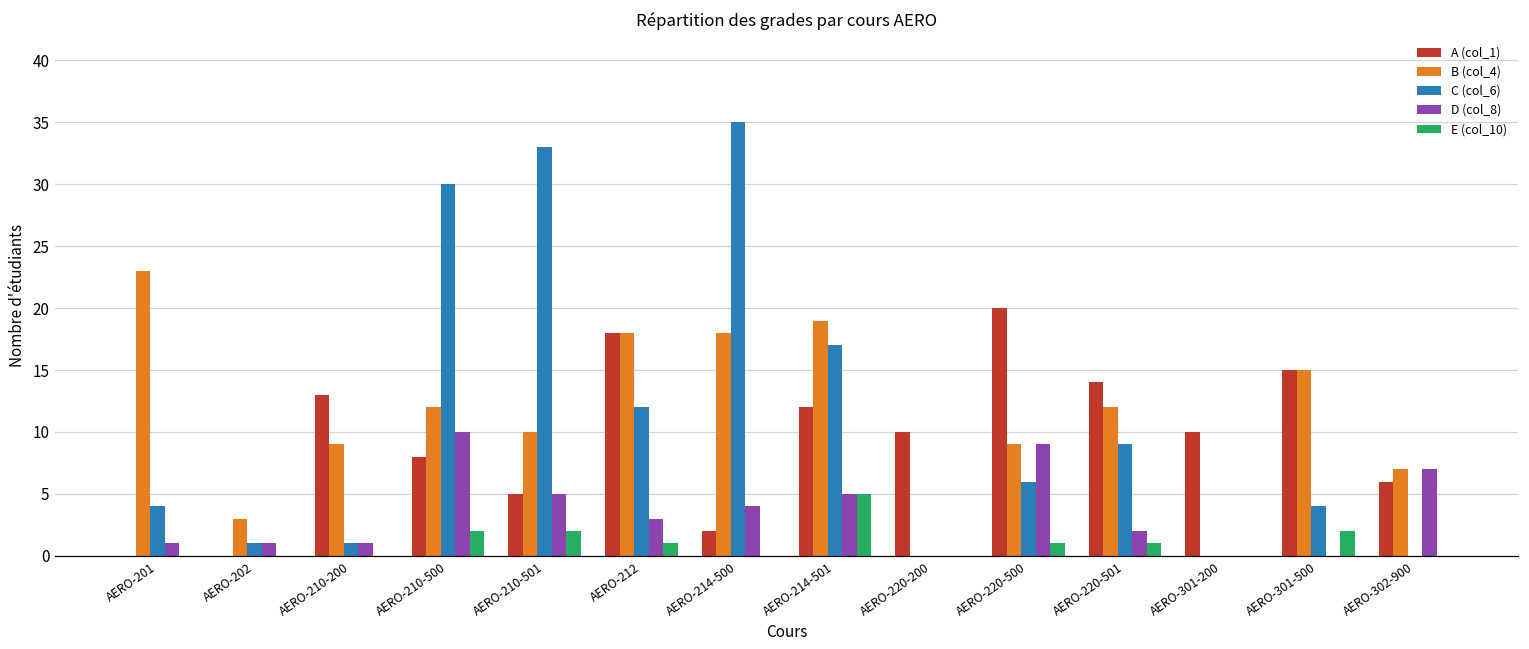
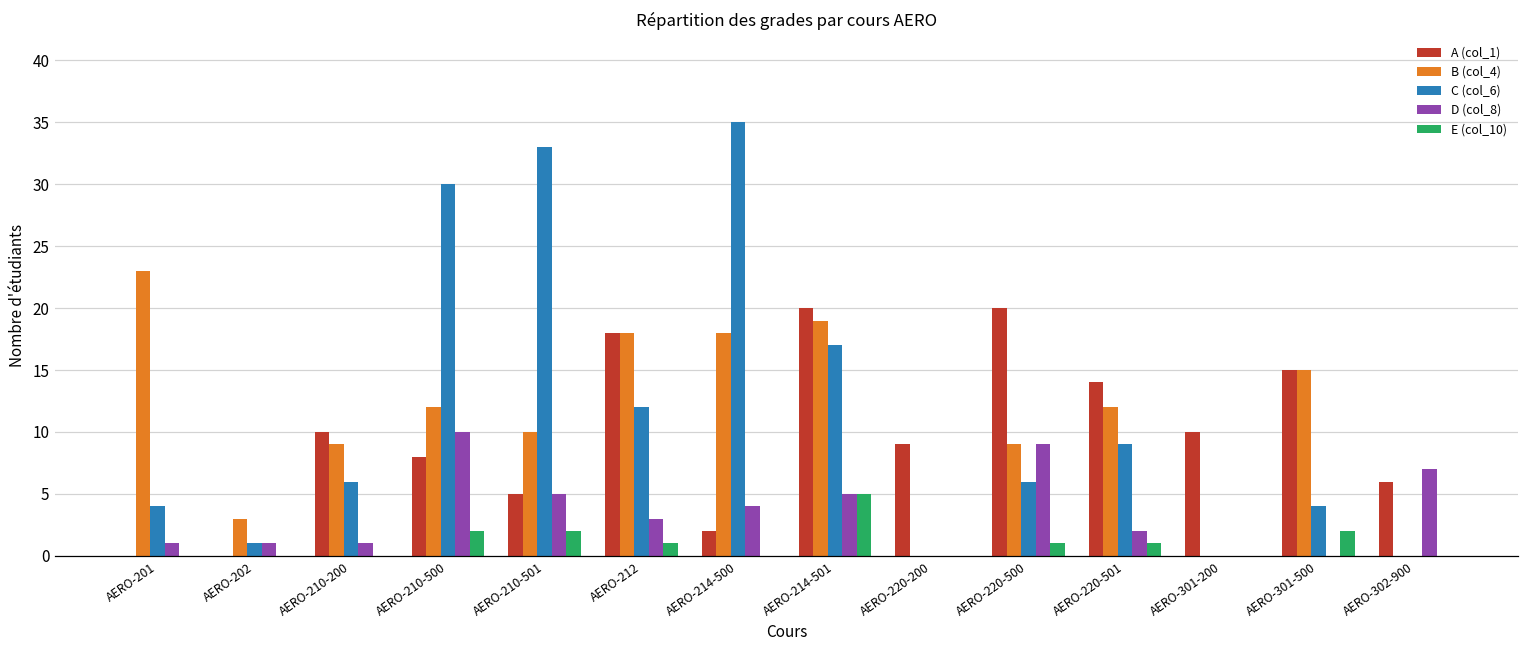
  {
    "A (col_1)": {
      "AERO-201": 0,
      "AERO-202": 0,
-     "AERO-210-200": 13,
+     "AERO-210-200": 10,
      "AERO-210-500": 8,
      "AERO-210-501": 5,
      "AERO-212": 18,
      "AERO-214-500": 2,
-     "AERO-214-501": 12,
-     "AERO-220-200": 10,
+     "AERO-214-501": 20,
+     "AERO-220-200": 9,
      "AERO-220-500": 20,
      "AERO-220-501": 14,
      "AERO-301-200": 10,
      "AERO-301-500": 15,
      "AERO-302-900": 6
    },
    "B (col_4)": {
      "AERO-201": 23,
      "AERO-202": 3,
      "AERO-210-200": 9,
      "AERO-210-500": 12,
      "AERO-210-501": 10,
      "AERO-212": 18,
      "AERO-214-500": 18,
      "AERO-214-501": 19,
      "AERO-220-200": 0,
      "AERO-220-500": 9,
      "AERO-220-501": 12,
      "AERO-301-200": 0,
      "AERO-301-500": 15,
-     "AERO-302-900": 7
+     "AERO-302-900": 0
    },
    "C (col_6)": {
      "AERO-201": 4,
      "AERO-202": 1,
-     "AERO-210-200": 1,
+     "AERO-210-200": 6,
      "AERO-210-500": 30,
      "AERO-210-501": 33,
      "AERO-212": 12,
      "AERO-214-500": 35,
      "AERO-214-501": 17,
      "AERO-220-200": 0,
      "AERO-220-500": 6,
      "AERO-220-501": 9,
      "AERO-301-200": 0,
      "AERO-301-500": 4,
      "AERO-302-900": 0
    },
    "D (col_8)": {
      "AERO-201": 1,
      "AERO-202": 1,
      "AERO-210-200": 1,
      "AERO-210-500": 10,
      "AERO-210-501": 5,
      "AERO-212": 3,
      "AERO-214-500": 4,
      "AERO-214-501": 5,
      "AERO-220-200": 0,
      "AERO-220-500": 9,
      "AERO-220-501": 2,
      "AERO-301-200": 0,
      "AERO-301-500": 0,
      "AERO-302-900": 7
    },
    "E (col_10)": {
      "AERO-201": 0,
      "AERO-202": 0,
      "AERO-210-200": 0,
      "AERO-210-500": 2,
      "AERO-210-501": 2,
      "AERO-212": 1,
      "AERO-214-500": 0,
      "AERO-214-501": 5,
      "AERO-220-200": 0,
      "AERO-220-500": 1,
      "AERO-220-501": 1,
      "AERO-301-200": 0,
      "AERO-301-500": 2,
      "AERO-302-900": 0
    }
  }
